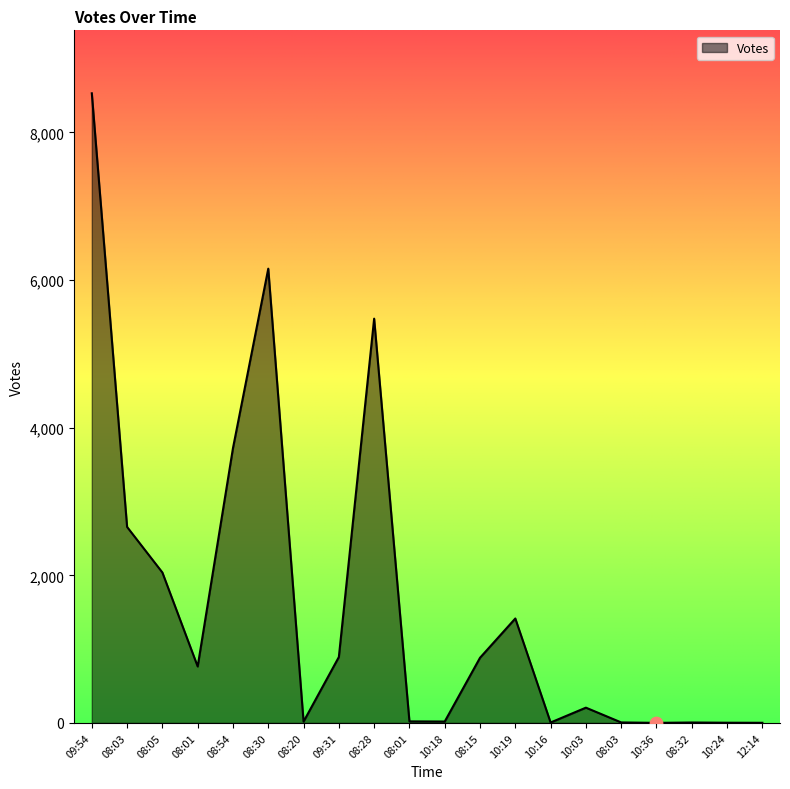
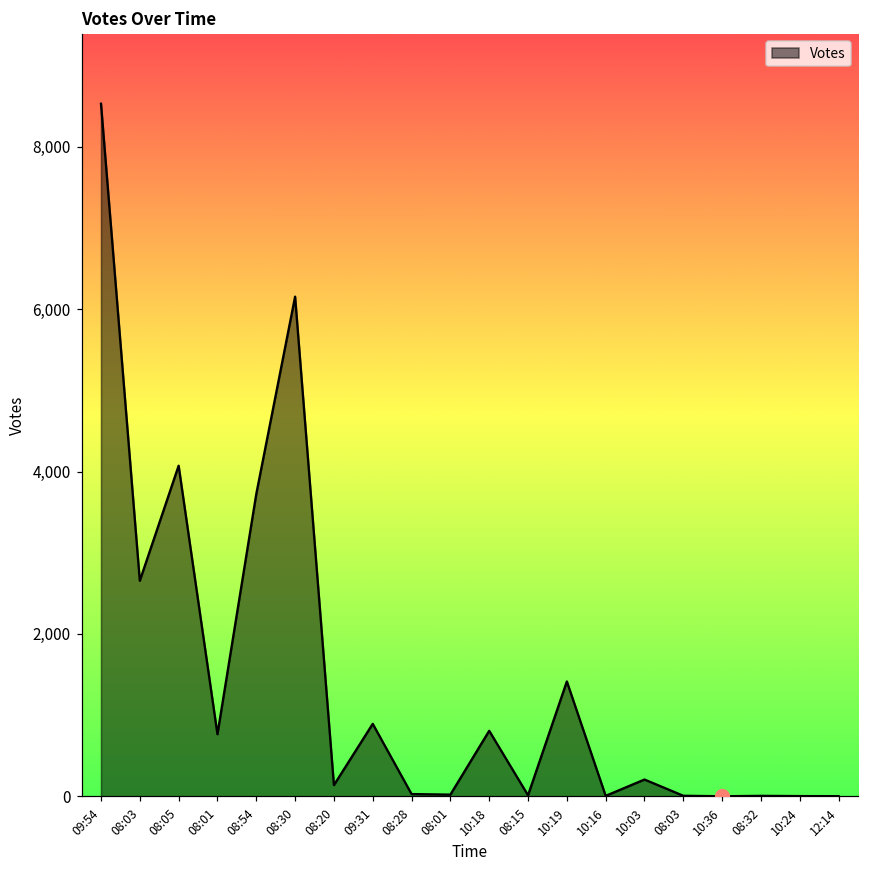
  {
    "Votes": {
      "09:54": "8,500",
-     "08:05": "2,000",
+     "08:05": "4,100",
      "08:54": "3,700",
      "08:30": "6,200",
-     "08:20": "0",
+     "08:20": "100",
      "09:31": "900",
-     "08:28": "5,500",
-     "10:18": "0",
-     "08:15": "900",
+     "08:28": "0",
+     "10:18": "800",
+     "08:15": "0",
      "10:19": "1,400",
      "10:16": "0",
      "10:03": "200",
      "08:32": "0",
      "10:24": "0",
      "12:14": "0"
    }
  }
